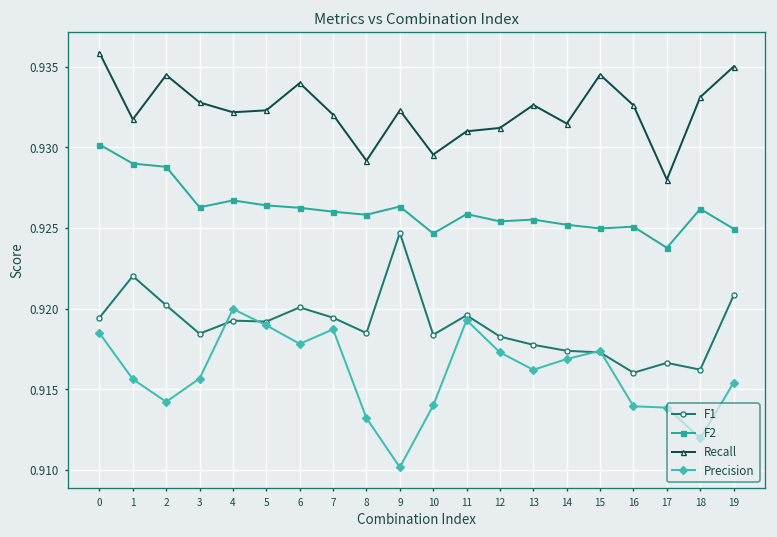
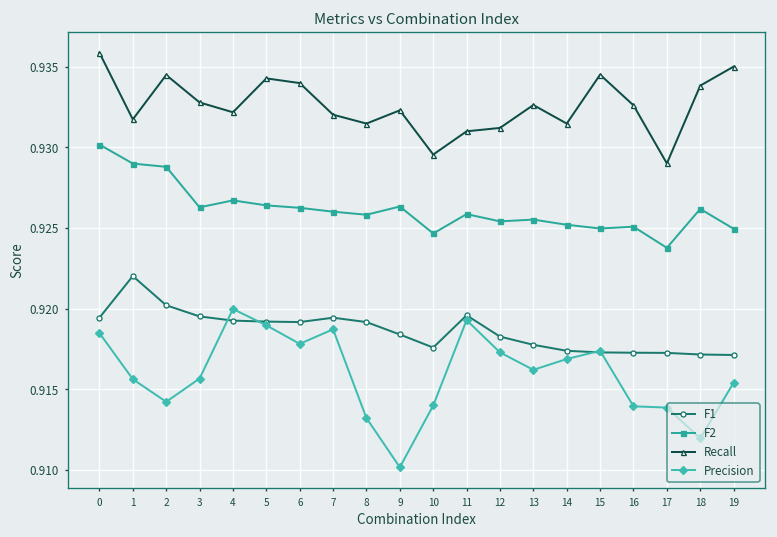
  {
    "F1": {
      "0": 0.9194,
      "1": 0.9220,
      "2": 0.9202,
-     "3": 0.9185,
+     "3": 0.9195,
      "4": 0.9193,
      "5": 0.9192,
-     "6": 0.9201,
+     "6": 0.9192,
      "7": 0.9194,
-     "8": 0.9185,
-     "9": 0.9247,
-     "10": 0.9184,
+     "8": 0.9192,
+     "9": 0.9184,
+     "10": 0.9176,
      "11": 0.9196,
      "12": 0.9183,
      "13": 0.9178,
      "14": 0.9174,
-     "16": 0.9160,
-     "17": 0.9166,
-     "18": 0.9162,
-     "19": 0.9208
+     "16": 0.9173,
+     "17": 0.9173,
+     "18": 0.9172,
+     "19": 0.9171
    },
    "Recall": {
      "0": 0.9359,
      "1": 0.9317,
      "2": 0.9345,
      "3": 0.9328,
      "4": 0.9322,
-     "5": 0.9323,
+     "5": 0.9343,
      "6": 0.9340,
      "7": 0.9320,
-     "8": 0.9292,
+     "8": 0.9315,
      "9": 0.9323,
      "10": 0.9296,
      "11": 0.9310,
      "12": 0.9312,
      "13": 0.9326,
      "14": 0.9315,
      "15": 0.9345,
      "16": 0.9326,
-     "17": 0.928,
-     "18": 0.9331,
+     "17": 0.929,
+     "18": 0.9338,
      "19": 0.9350
    }
  }
